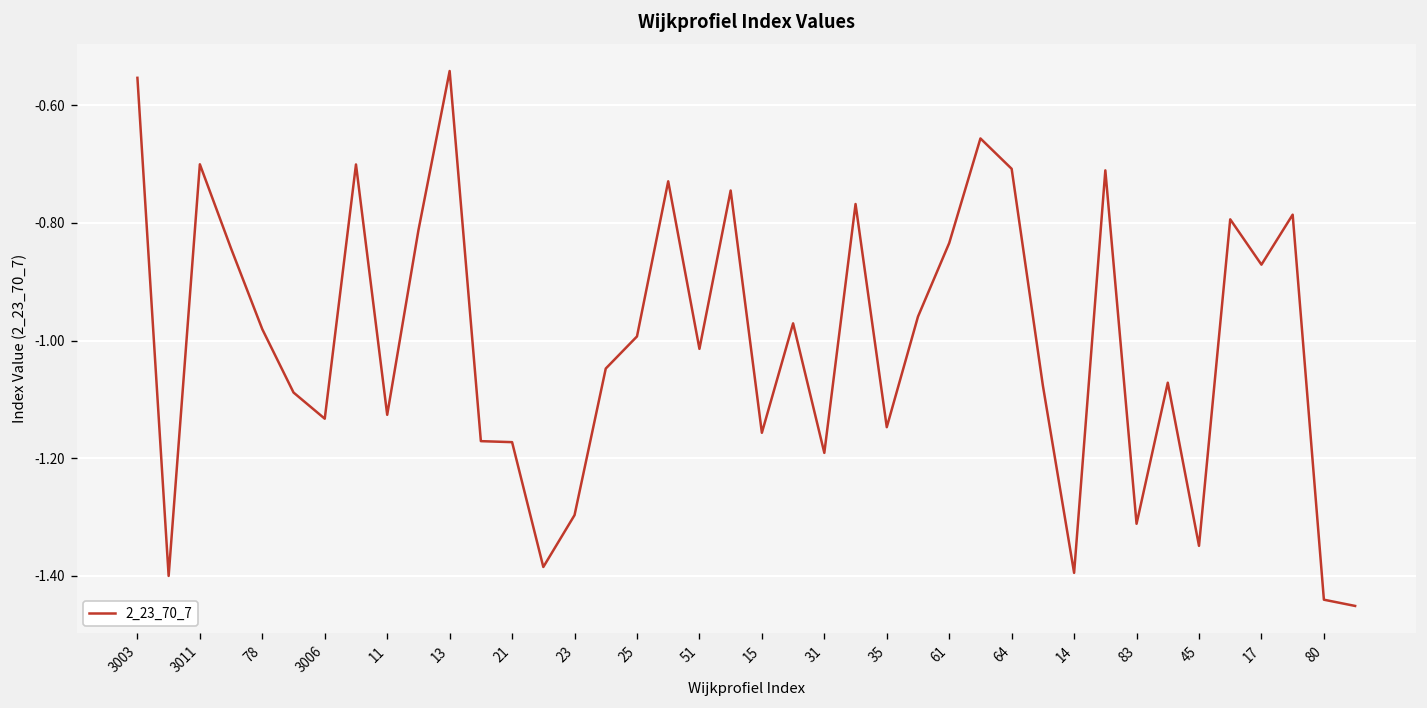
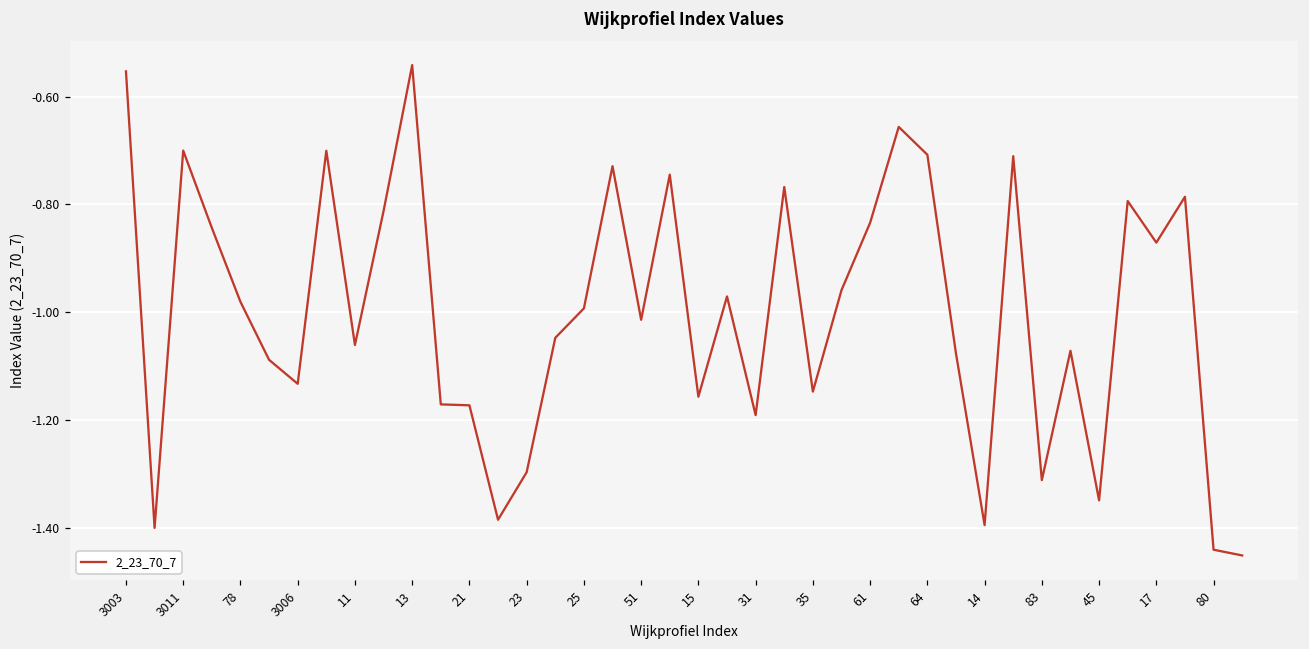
  {
    "3003": -0.55,
    "3011": -0.70,
    "78": -0.98,
    "3006": -1.13,
-   "11": -1.13,
+   "11": -1.06,
    "13": -0.54,
    "21": -1.17,
    "23": -1.30,
    "25": -0.99,
    "51": -1.01,
    "15": -1.16,
    "31": -1.19,
    "35": -1.15,
    "61": -0.83,
    "64": -0.71,
    "14": -1.39,
    "83": -1.31,
    "45": -1.35,
    "17": -0.87,
    "80": -1.44
  }
